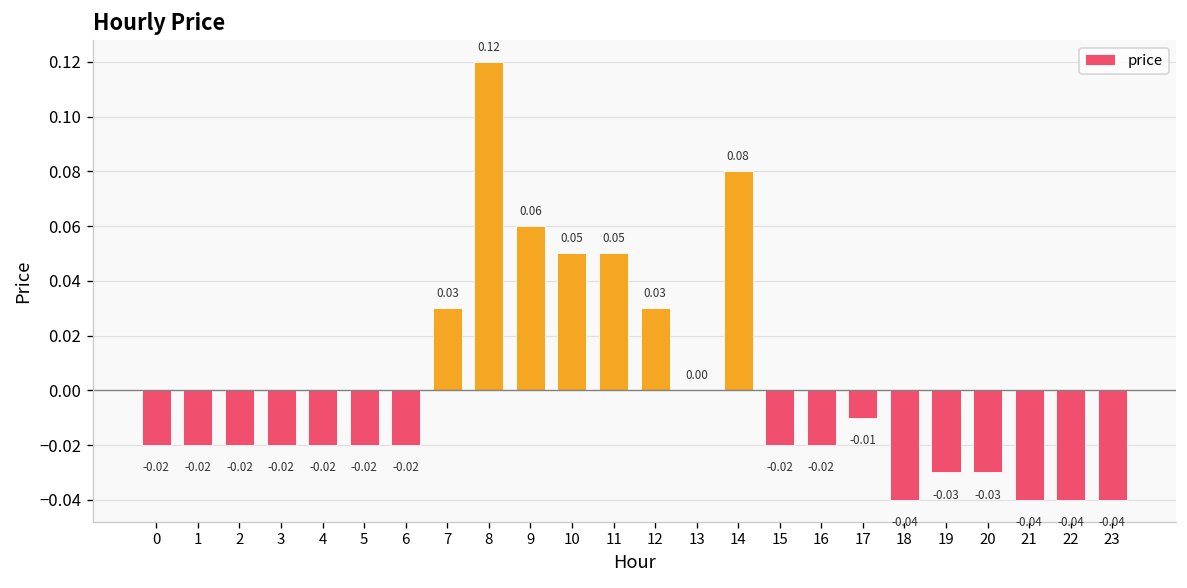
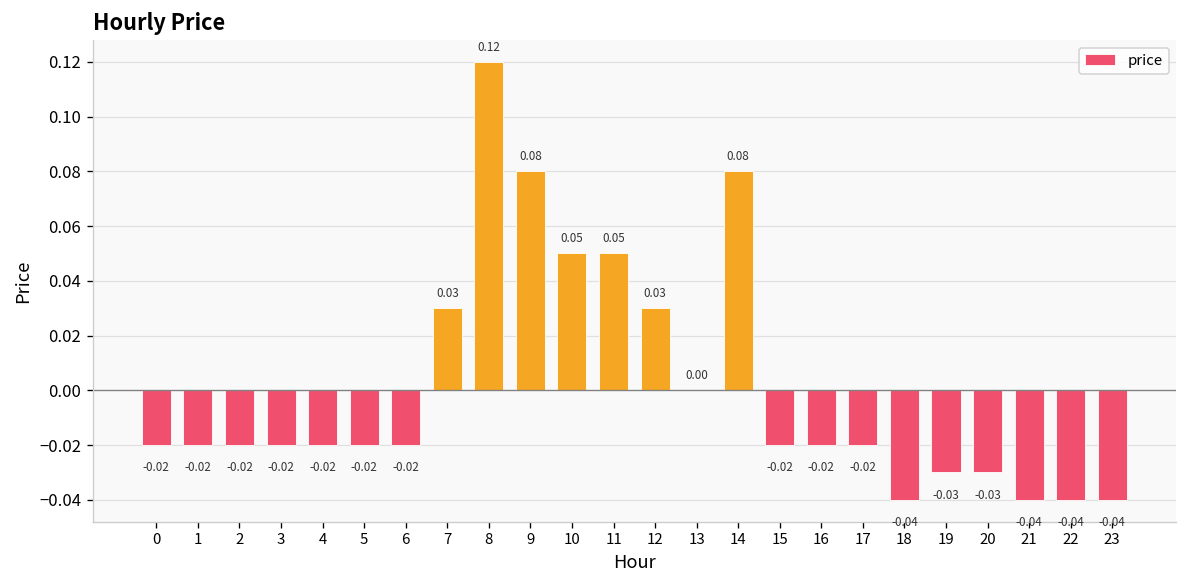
  {
    "0": -0.02,
    "1": -0.02,
    "2": -0.02,
    "3": -0.02,
    "4": -0.02,
    "5": -0.02,
    "6": -0.02,
    "7": 0.03,
    "8": 0.12,
-   "9": 0.06,
+   "9": 0.08,
    "10": 0.05,
    "11": 0.05,
    "12": 0.03,
    "13": 0.00,
    "14": 0.08,
    "15": -0.02,
    "16": -0.02,
-   "17": -0.01,
+   "17": -0.02,
    "18": -0.04,
    "19": -0.03,
    "20": -0.03,
    "21": -0.04,
    "22": -0.04,
    "23": -0.04
  }
